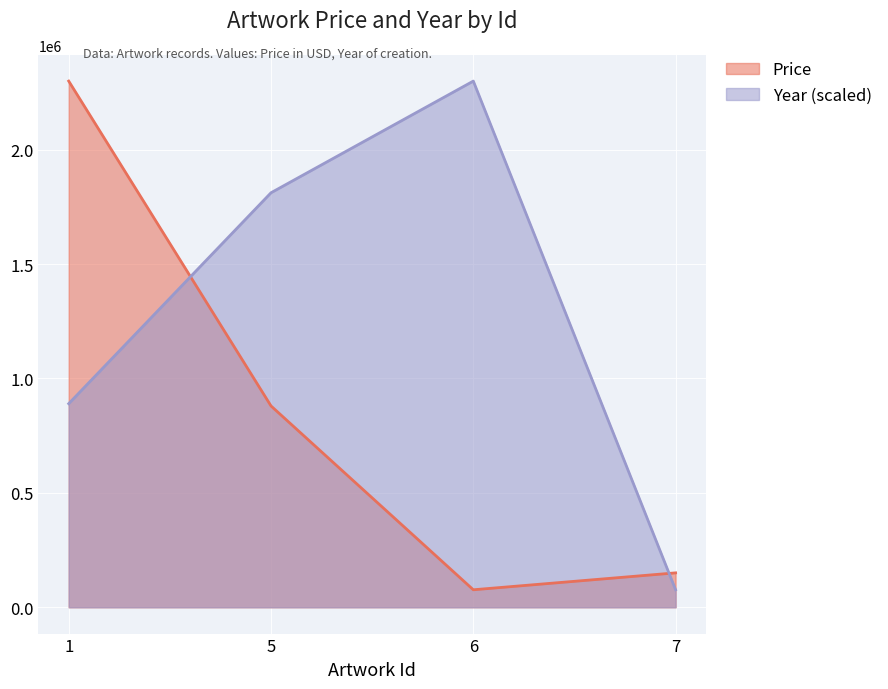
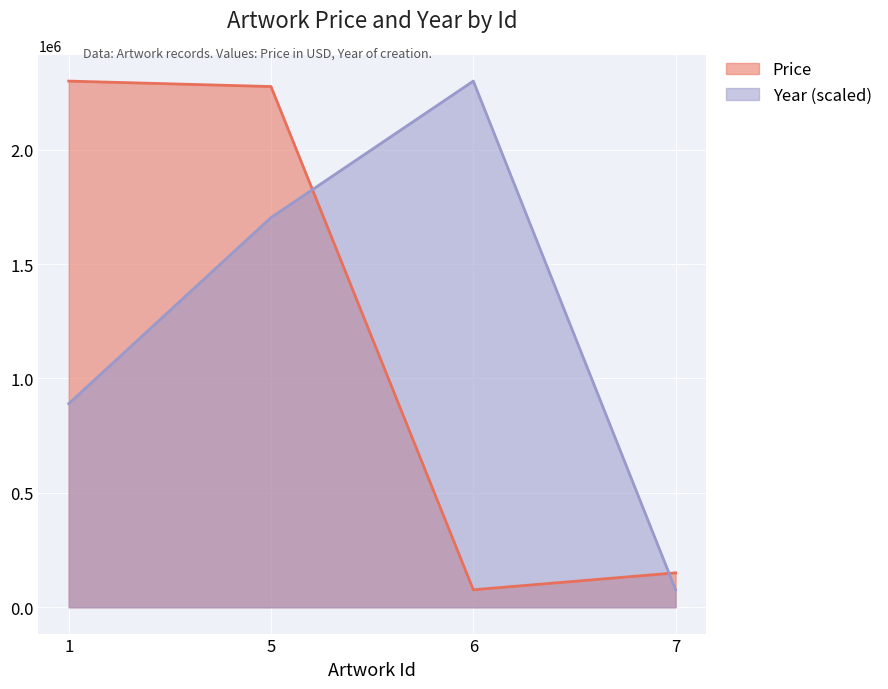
  {
    "Price": {
      "1": 2300000,
-     "5": 880000,
+     "5": 2280000,
      "6": 80000,
      "7": 150000
    },
    "Year (scaled)": {
      "1": 890000,
-     "5": 1810000,
+     "5": 1700000,
      "6": 2300000,
      "7": 80000
    }
  }
